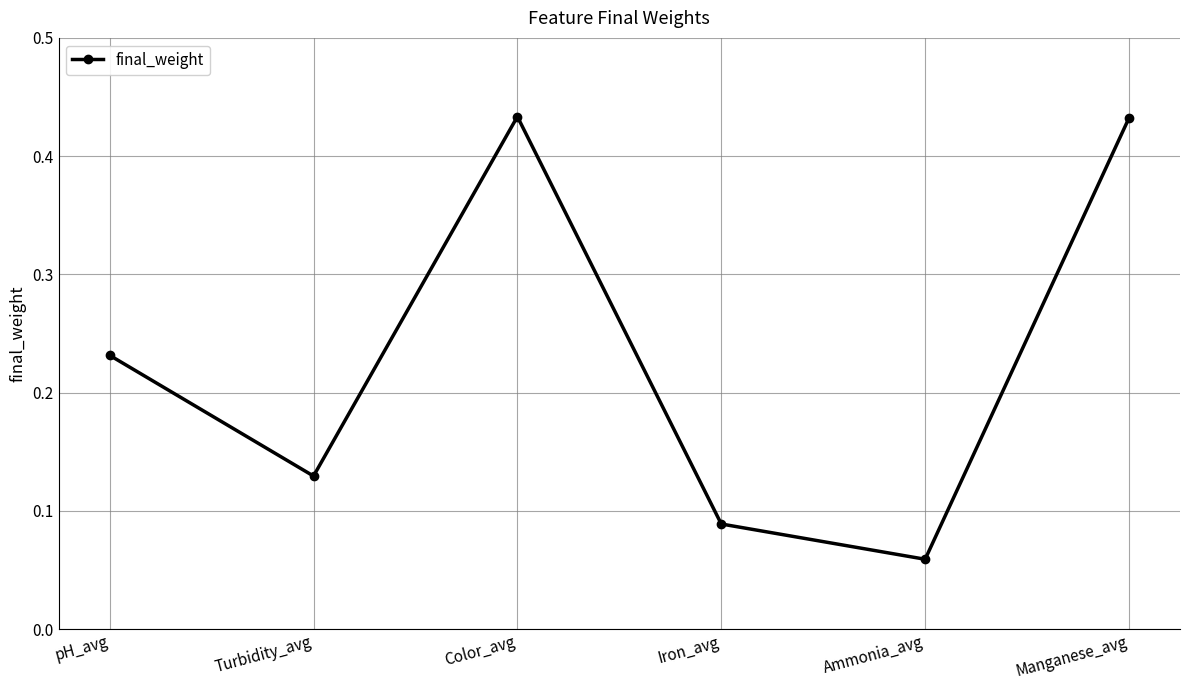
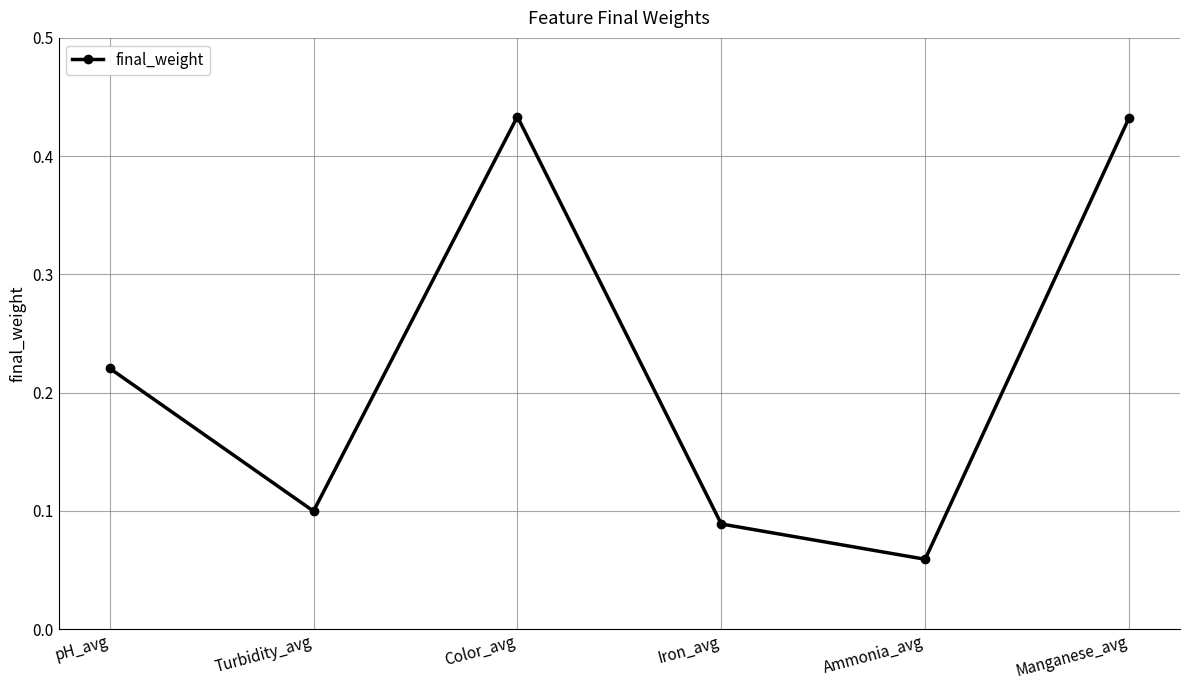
  {
-   "pH_avg": 0.232,
-   "Turbidity_avg": 0.129,
+   "pH_avg": 0.221,
+   "Turbidity_avg": 0.100,
    "Color_avg": 0.433,
    "Iron_avg": 0.089,
    "Ammonia_avg": 0.059,
    "Manganese_avg": 0.432
  }
